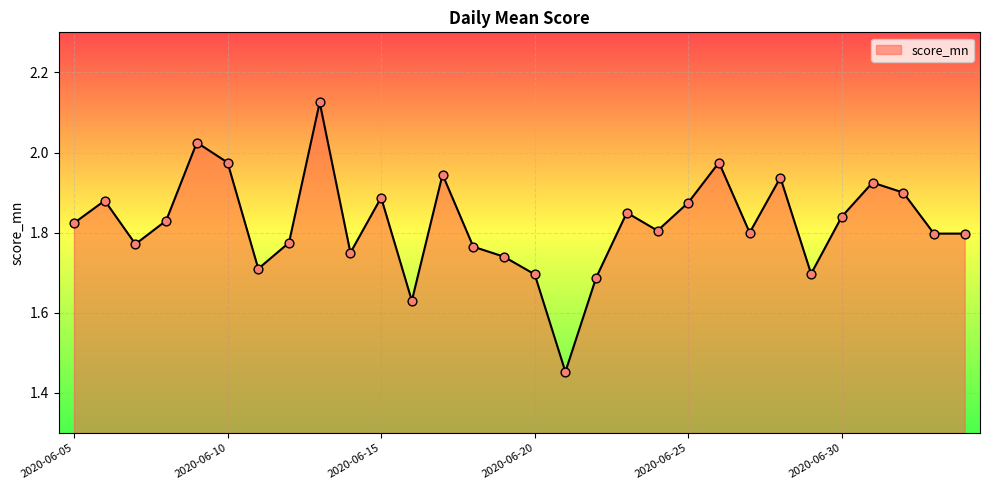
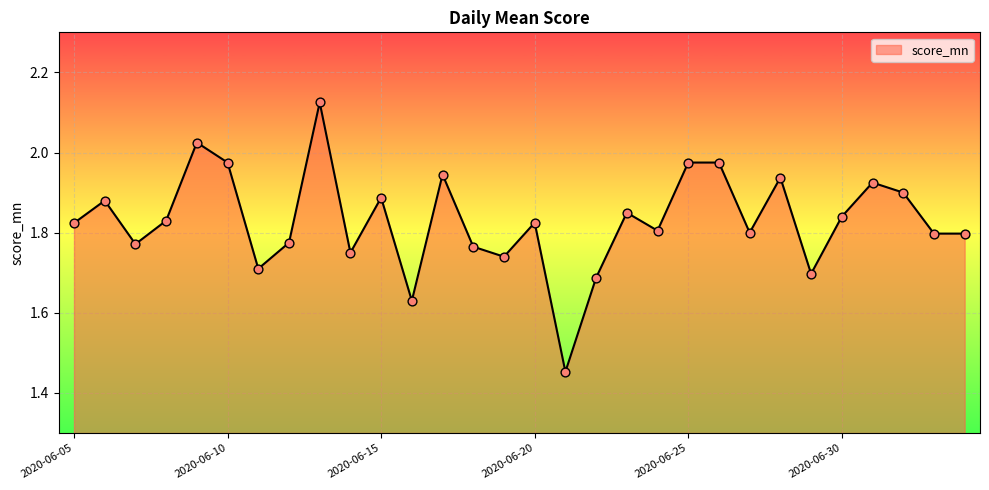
  {
    "2020-06-05": 1.82,
    "2020-06-10": 1.98,
    "2020-06-15": 1.89,
-   "2020-06-20": 1.70,
-   "2020-06-25": 1.88,
+   "2020-06-20": 1.83,
+   "2020-06-25": 1.98,
    "2020-06-30": 1.84
  }
